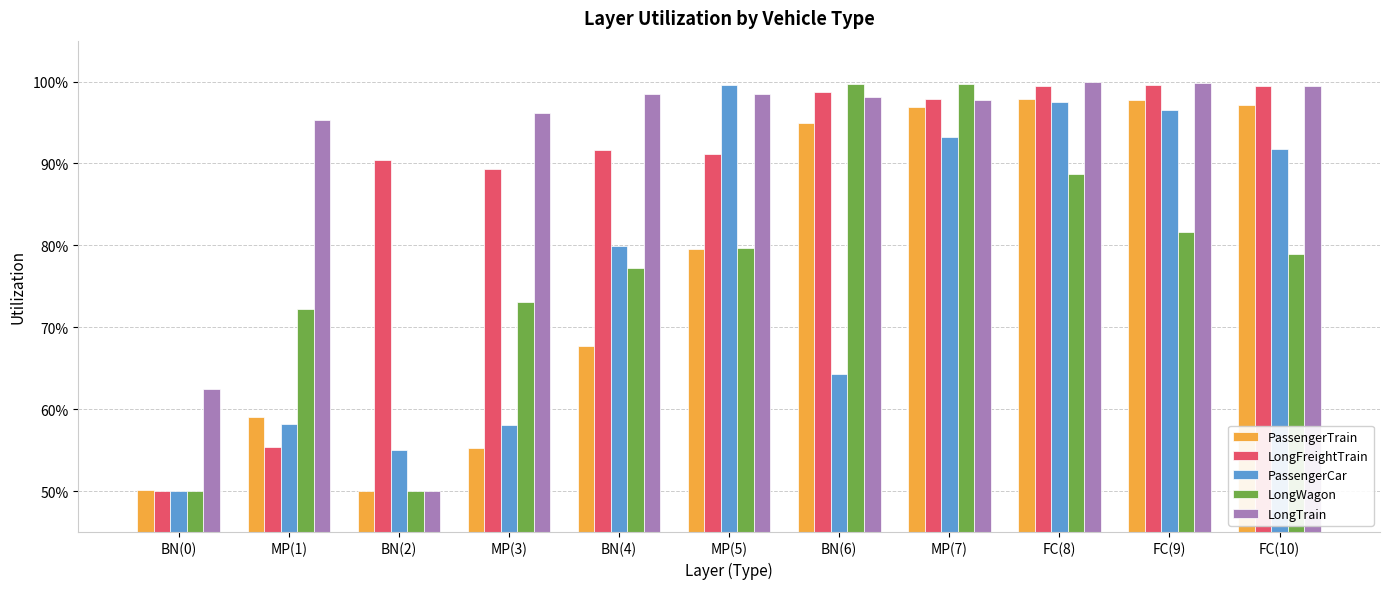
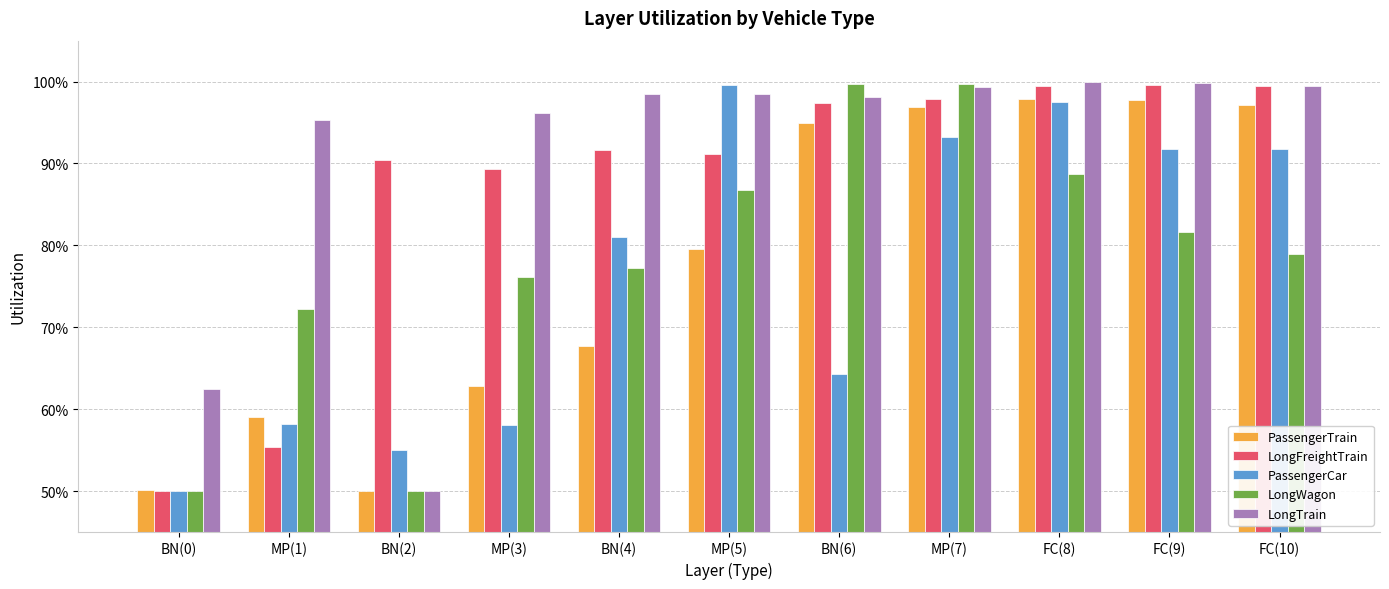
  {
    "PassengerTrain": {
      "BN(0)": "50%",
      "MP(1)": "59%",
      "BN(2)": "50%",
-     "MP(3)": "55%",
+     "MP(3)": "63%",
      "BN(4)": "68%",
      "MP(5)": "80%",
      "BN(6)": "95%",
      "MP(7)": "97%",
      "FC(8)": "98%",
      "FC(9)": "98%",
      "FC(10)": "97%"
    },
    "LongFreightTrain": {
      "BN(0)": "50%",
      "MP(1)": "55%",
      "BN(2)": "90%",
      "MP(3)": "89%",
      "BN(4)": "92%",
      "MP(5)": "91%",
-     "BN(6)": "99%",
+     "BN(6)": "97%",
      "MP(7)": "98%",
      "FC(8)": "100%",
      "FC(9)": "100%",
      "FC(10)": "99%"
    },
    "PassengerCar": {
      "BN(0)": "50%",
      "MP(1)": "58%",
      "BN(2)": "55%",
      "MP(3)": "58%",
-     "BN(4)": "80%",
+     "BN(4)": "81%",
      "MP(5)": "100%",
      "BN(6)": "64%",
      "MP(7)": "93%",
      "FC(8)": "98%",
-     "FC(9)": "97%",
+     "FC(9)": "92%",
      "FC(10)": "92%"
    },
    "LongWagon": {
      "BN(0)": "50%",
      "MP(1)": "72%",
      "BN(2)": "50%",
-     "MP(3)": "73%",
+     "MP(3)": "76%",
      "BN(4)": "77%",
-     "MP(5)": "80%",
+     "MP(5)": "87%",
      "BN(6)": "100%",
      "MP(7)": "100%",
      "FC(8)": "89%",
      "FC(9)": "82%",
      "FC(10)": "79%"
    },
    "LongTrain": {
      "BN(0)": "62%",
      "MP(1)": "95%",
      "BN(2)": "50%",
      "MP(3)": "96%",
      "BN(4)": "99%",
      "MP(5)": "98%",
      "BN(6)": "98%",
-     "MP(7)": "98%",
+     "MP(7)": "99%",
      "FC(8)": "100%",
      "FC(9)": "100%",
      "FC(10)": "100%"
    }
  }
